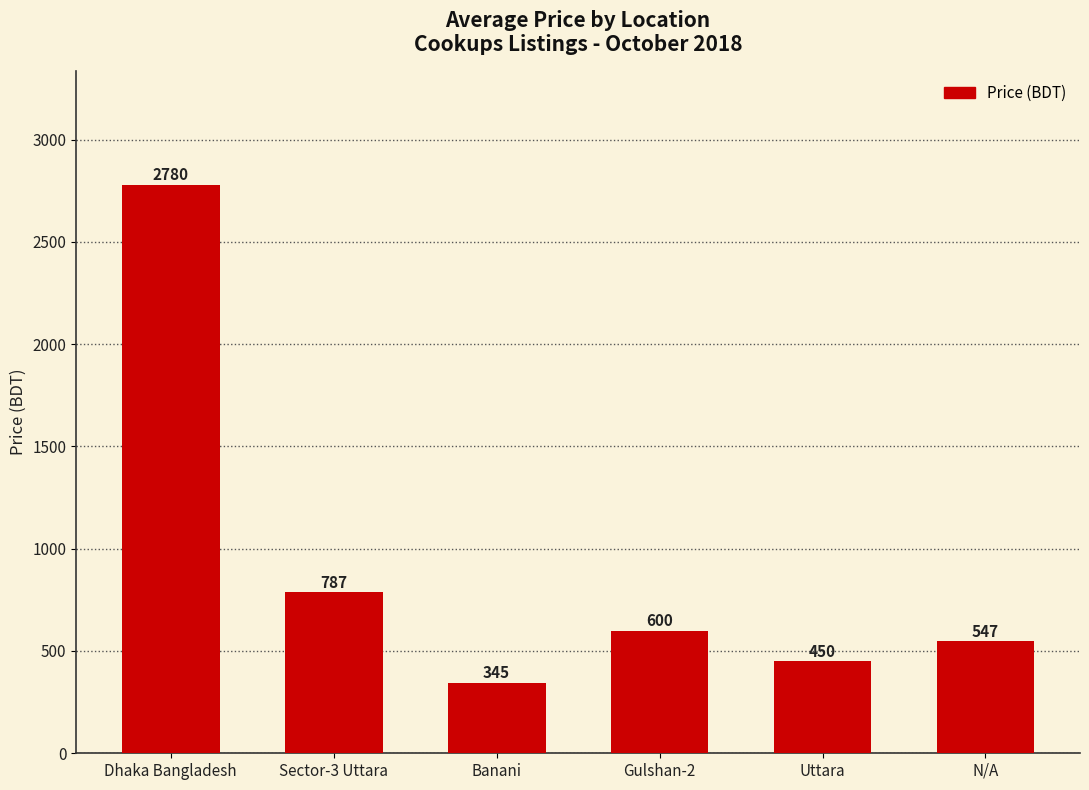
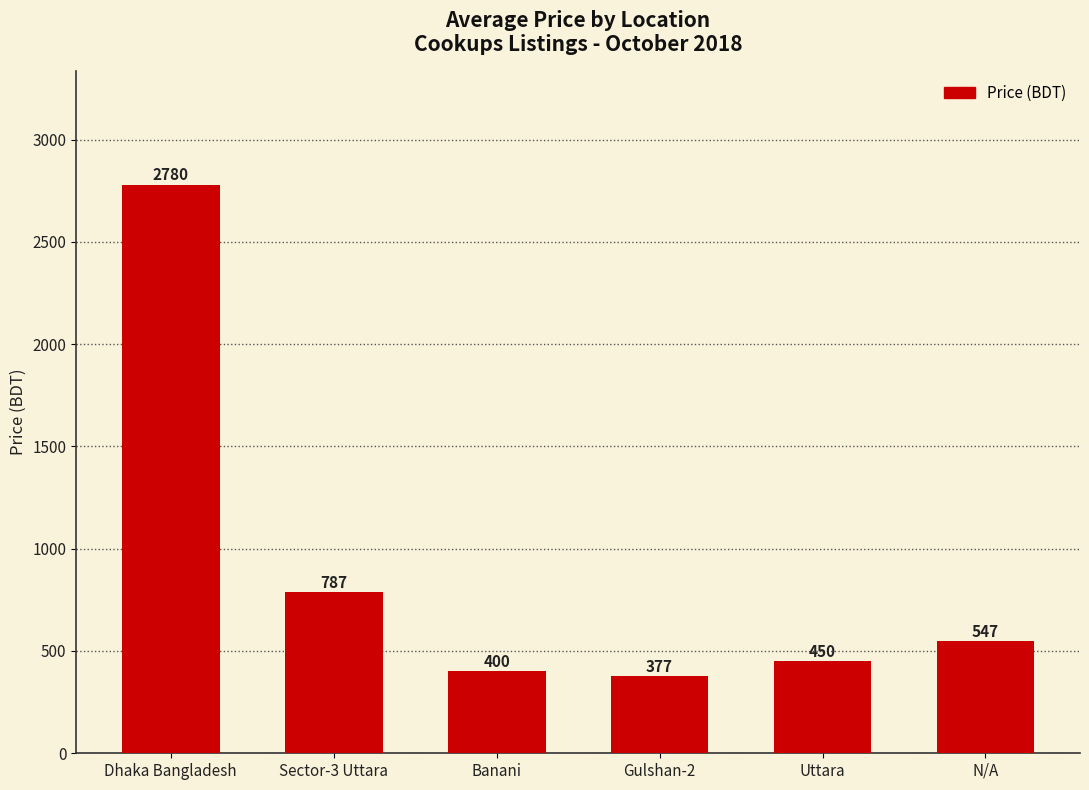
  {
    "Dhaka Bangladesh": 2780,
    "Sector-3 Uttara": 787,
-   "Banani": 345,
-   "Gulshan-2": 600,
+   "Banani": 400,
+   "Gulshan-2": 377,
    "Uttara": 450,
    "N/A": 547
  }
